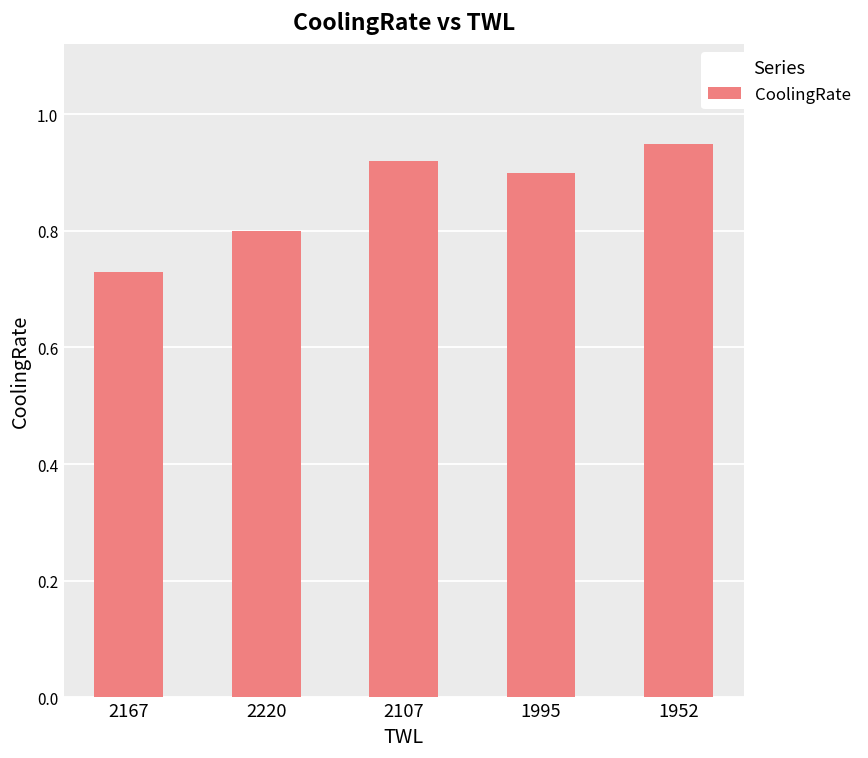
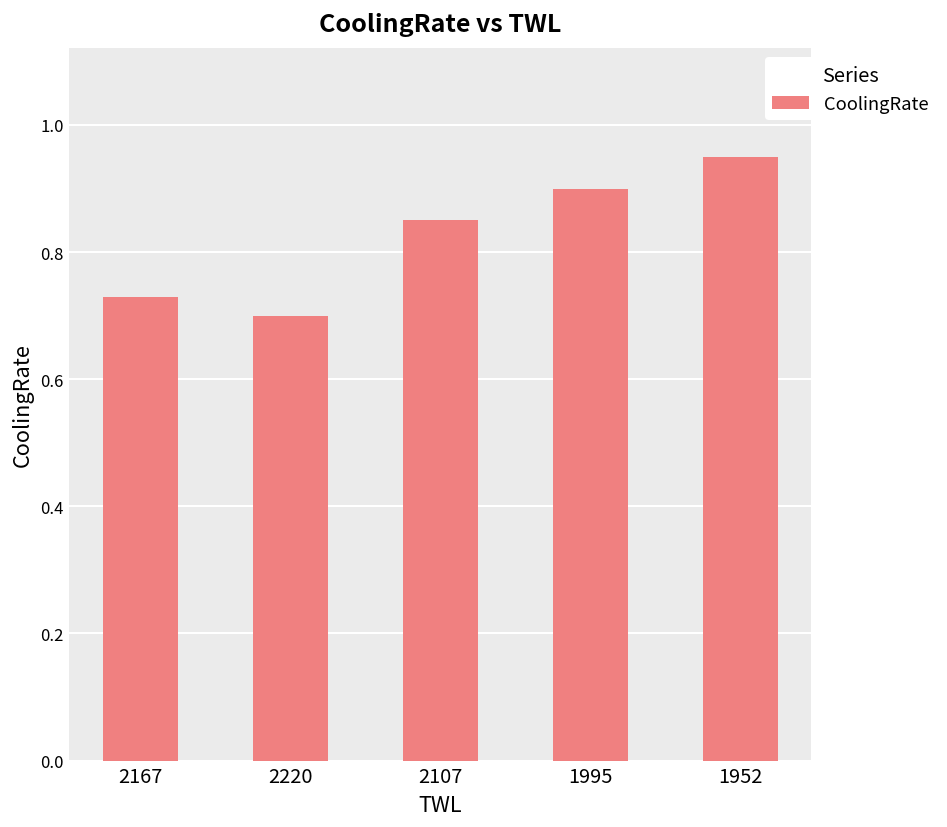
  {
    "2167": 0.73,
-   "2220": 0.8,
-   "2107": 0.92,
+   "2220": 0.7,
+   "2107": 0.85,
    "1995": 0.90,
    "1952": 0.95
  }
